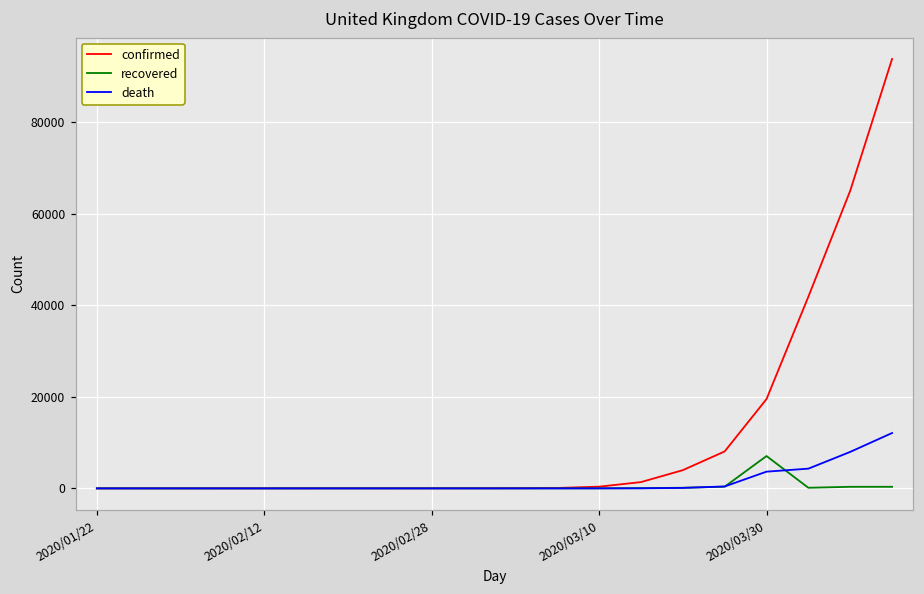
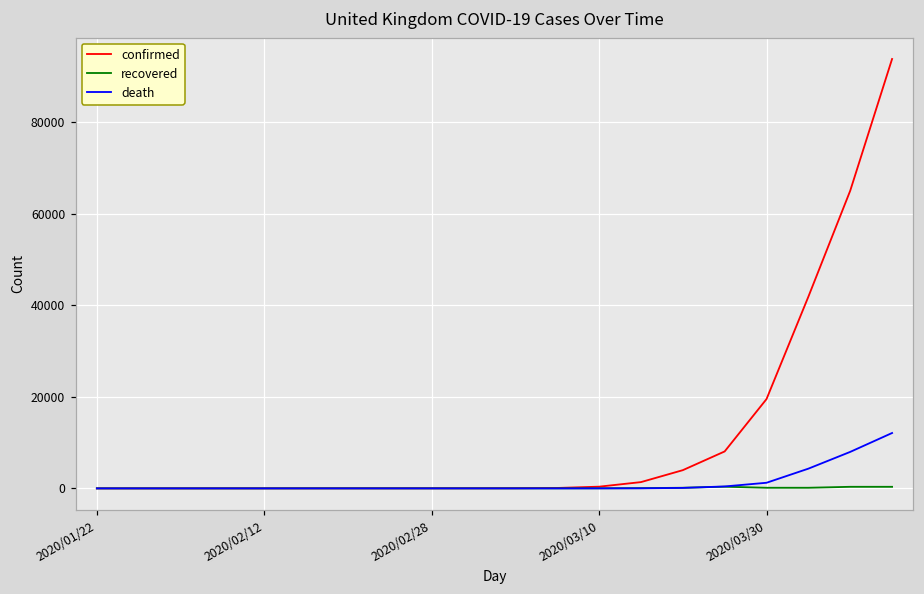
  {
    "confirmed": {
      "2020/03/30": 20000
    },
    "recovered": {
-     "2020/03/30": 7000
+     "2020/03/30": 0
    },
    "death": {
-     "2020/03/30": 4000
+     "2020/03/30": 1000
    }
  }
